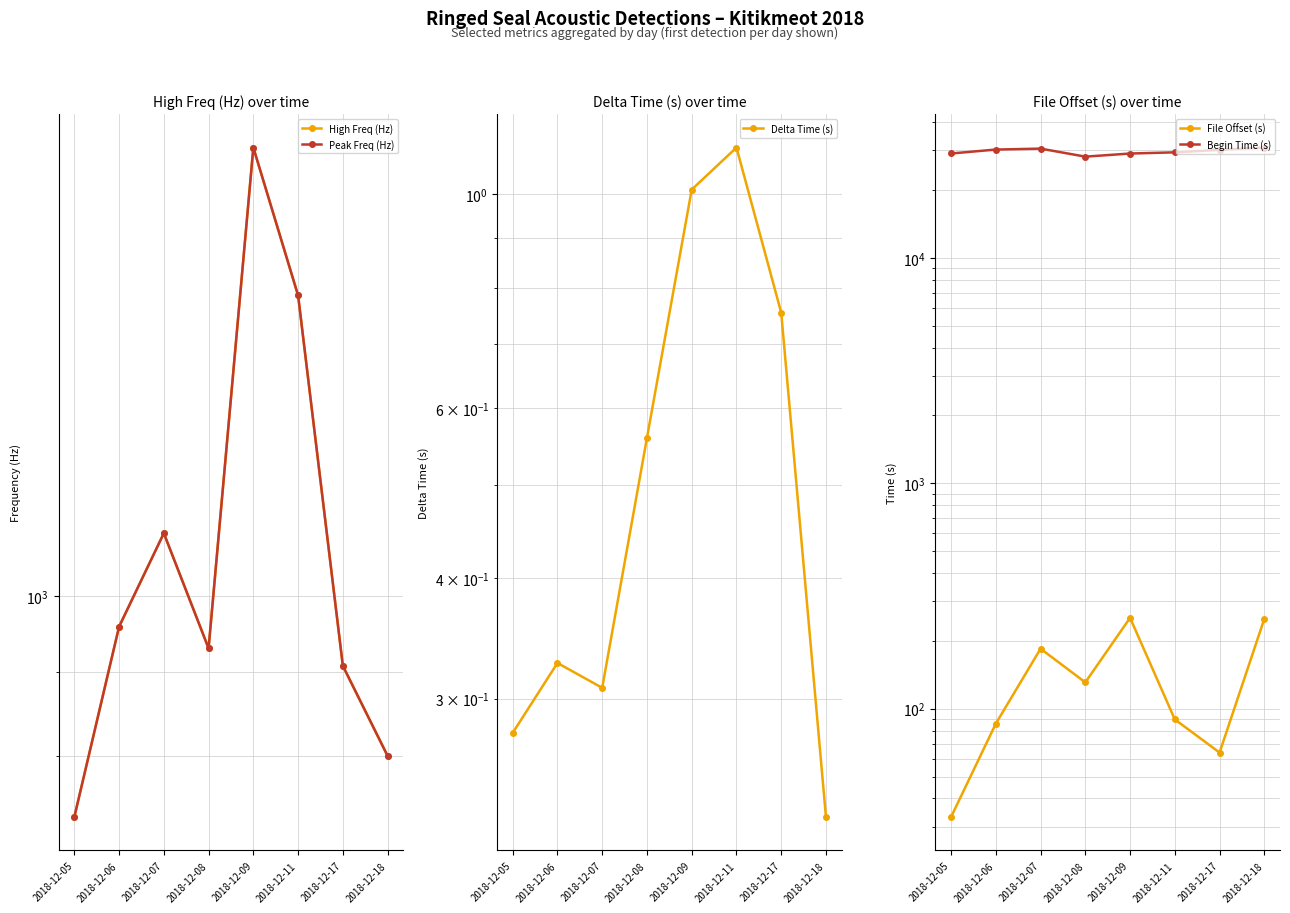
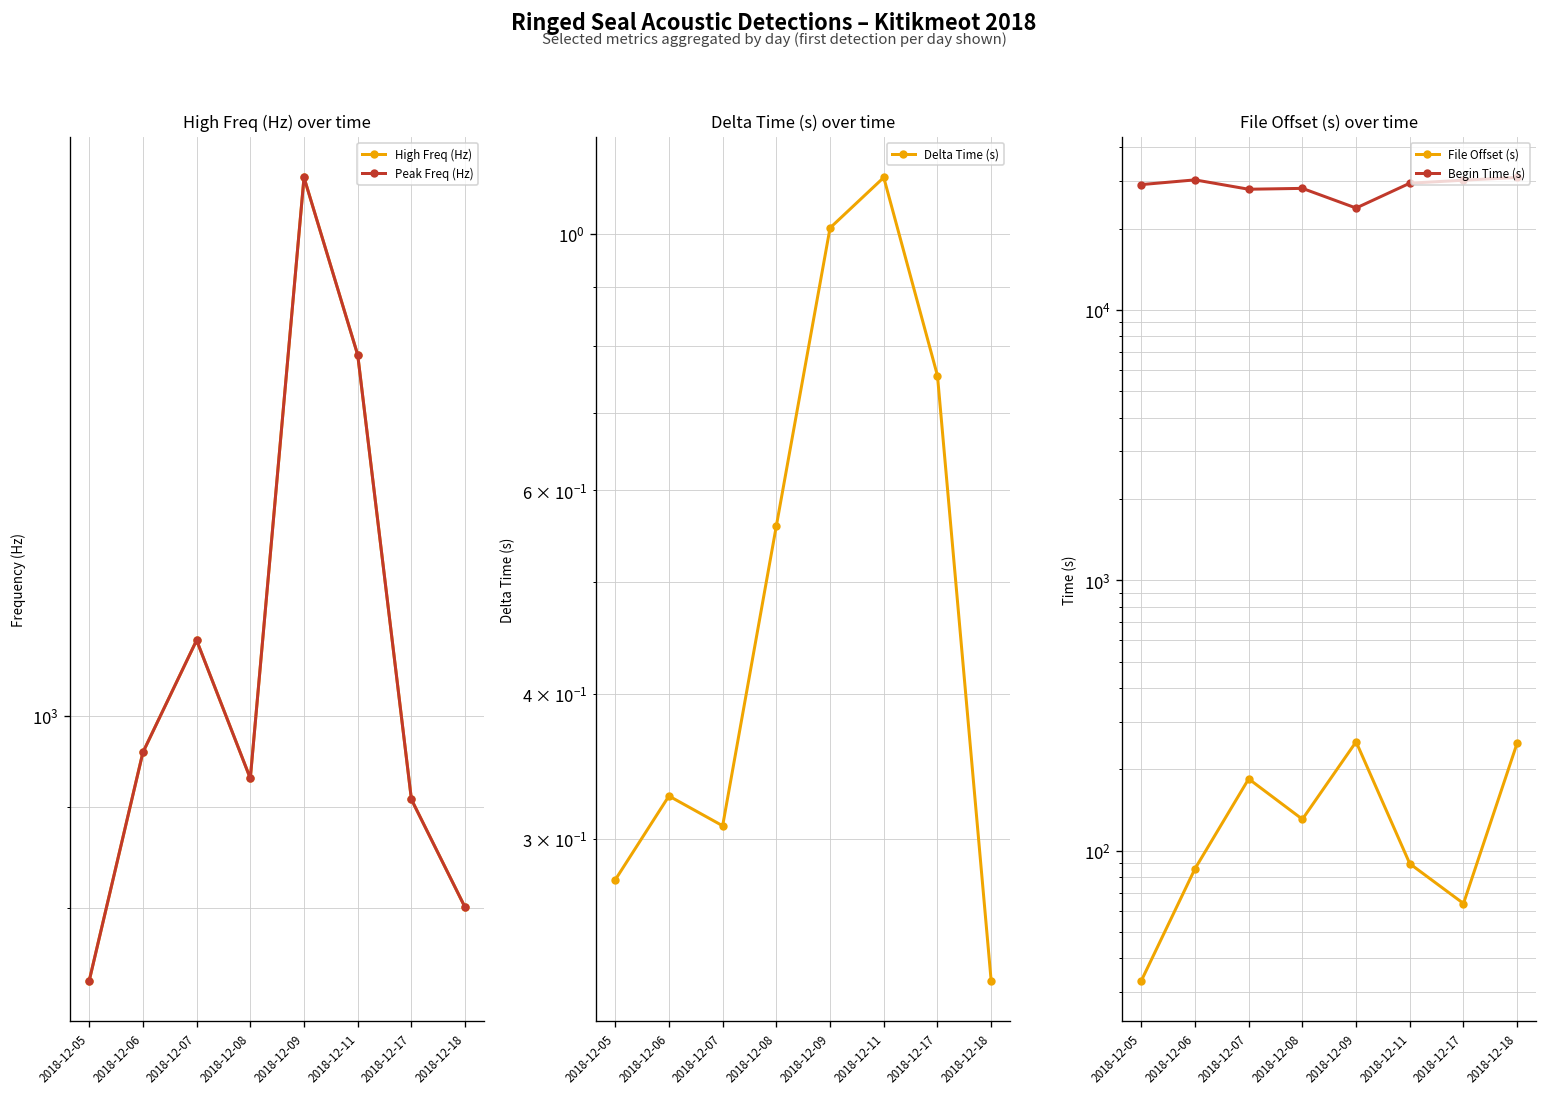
  {
    "File Offset (s) over time": {
      "File Offset (s)": {
        "2018-12-05": 33,
        "2018-12-06": 86,
        "2018-12-07": 180,
        "2018-12-08": 130,
        "2018-12-09": 250,
        "2018-12-11": 90,
        "2018-12-17": 64,
        "2018-12-18": 250
      },
      "Begin Time (s)": {
        "2018-12-05": 29000,
        "2018-12-06": 30000,
-       "2018-12-07": 31000,
+       "2018-12-07": 28000,
        "2018-12-08": 28000,
-       "2018-12-09": 29000,
+       "2018-12-09": 24000,
        "2018-12-11": 29000
      }
    }
  }
